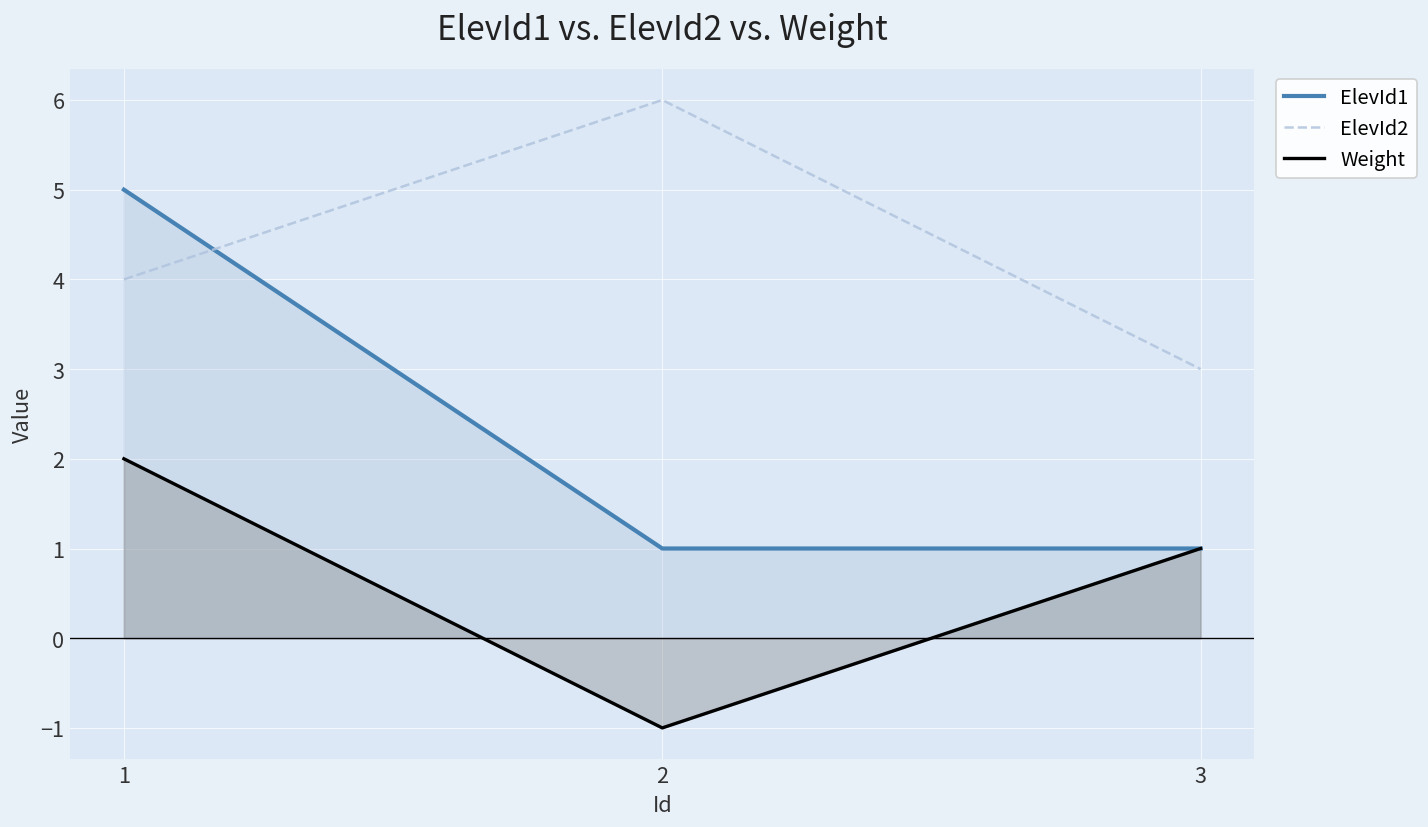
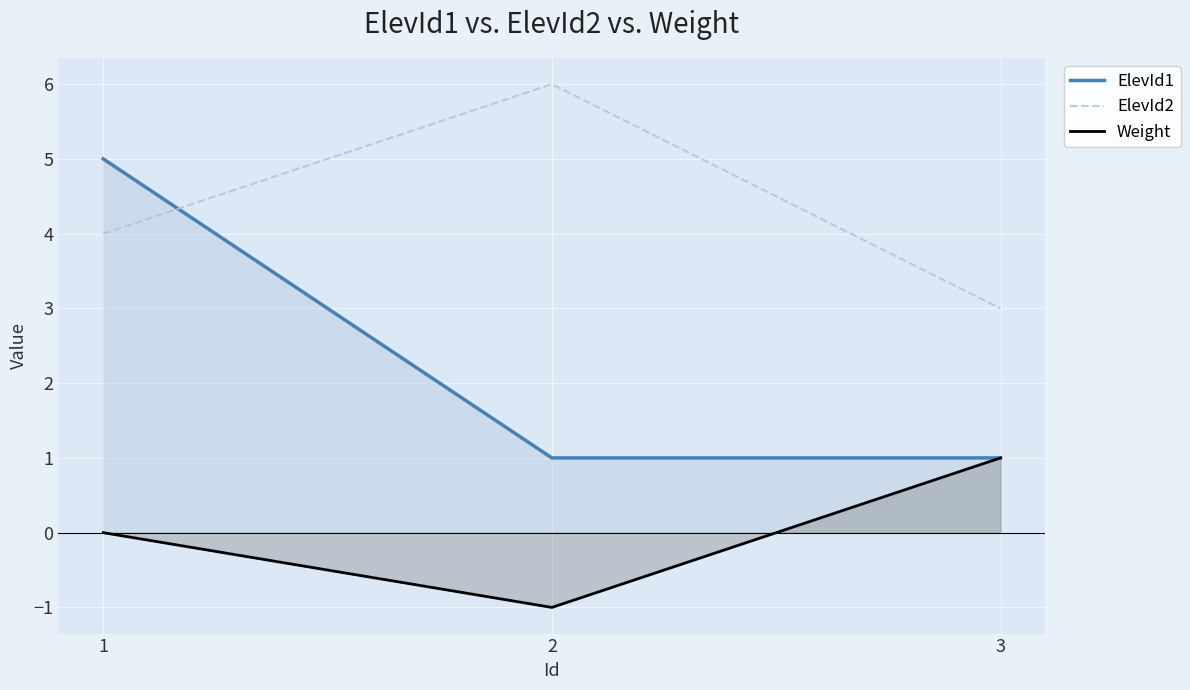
  {
    "ElevId1": {
      "1": 5,
      "2": 1
    },
    "Weight": {
-     "1": 2,
+     "1": 0,
      "2": -1
    }
  }
